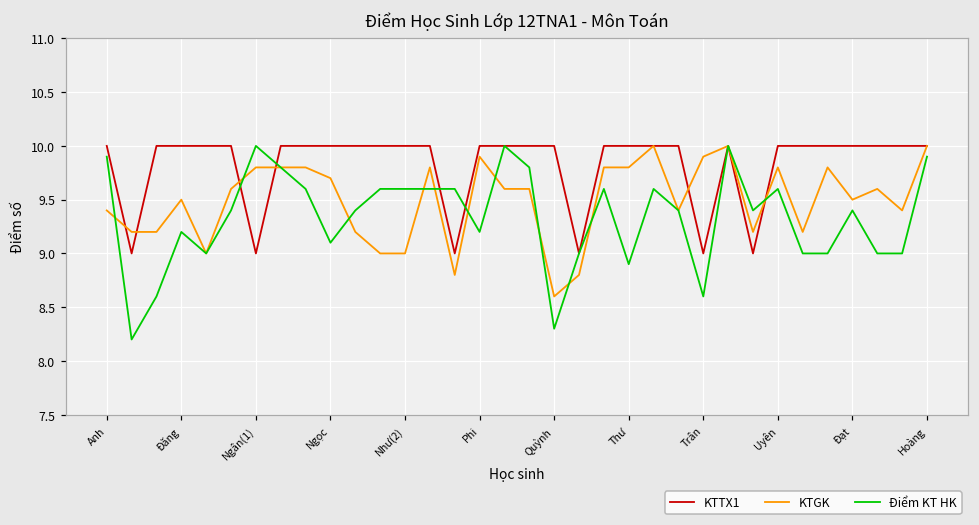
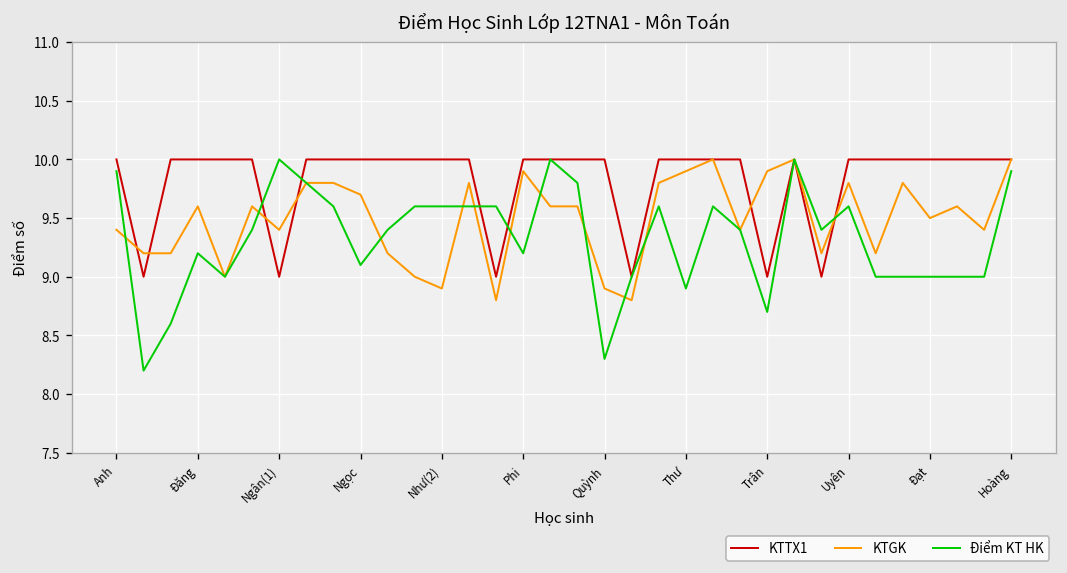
  {
    "KTTX1": {
      "Anh": 10.0,
      "Đăng": 10.0,
      "Ngân(1)": 9.0,
      "Ngọc": 10.0,
      "Như(2)": 10.0,
      "Phi": 10.0,
      "Quỳnh": 10.0,
      "Thư": 10.0,
      "Trân": 9.0,
      "Uyên": 10.0,
      "Đạt": 10.0
    },
    "KTGK": {
      "Anh": 9.4,
-     "Đăng": 9.5,
-     "Ngân(1)": 9.8,
+     "Đăng": 9.6,
+     "Ngân(1)": 9.4,
      "Ngọc": 9.7,
-     "Như(2)": 9.0,
+     "Như(2)": 8.9,
      "Phi": 9.9,
-     "Quỳnh": 8.6,
-     "Thư": 9.8,
+     "Quỳnh": 8.9,
+     "Thư": 9.9,
      "Trân": 9.9,
      "Uyên": 9.8,
      "Đạt": 9.5
    },
    "Điểm KT HK": {
      "Anh": 9.9,
      "Đăng": 9.2,
      "Ngân(1)": 10.0,
      "Ngọc": 9.1,
      "Như(2)": 9.6,
      "Phi": 9.2,
      "Quỳnh": 8.3,
      "Thư": 8.9,
-     "Trân": 8.6,
+     "Trân": 8.7,
      "Uyên": 9.6,
-     "Đạt": 9.4,
+     "Đạt": 9.0,
      "Hoàng": 9.9
    }
  }
